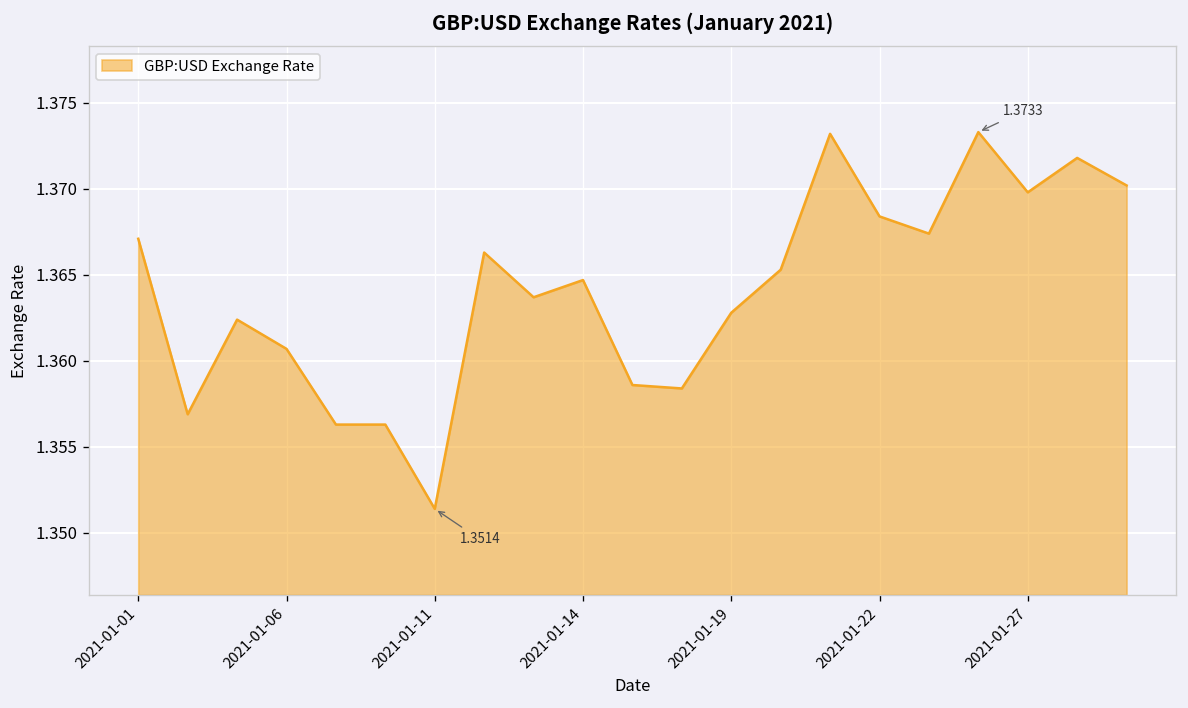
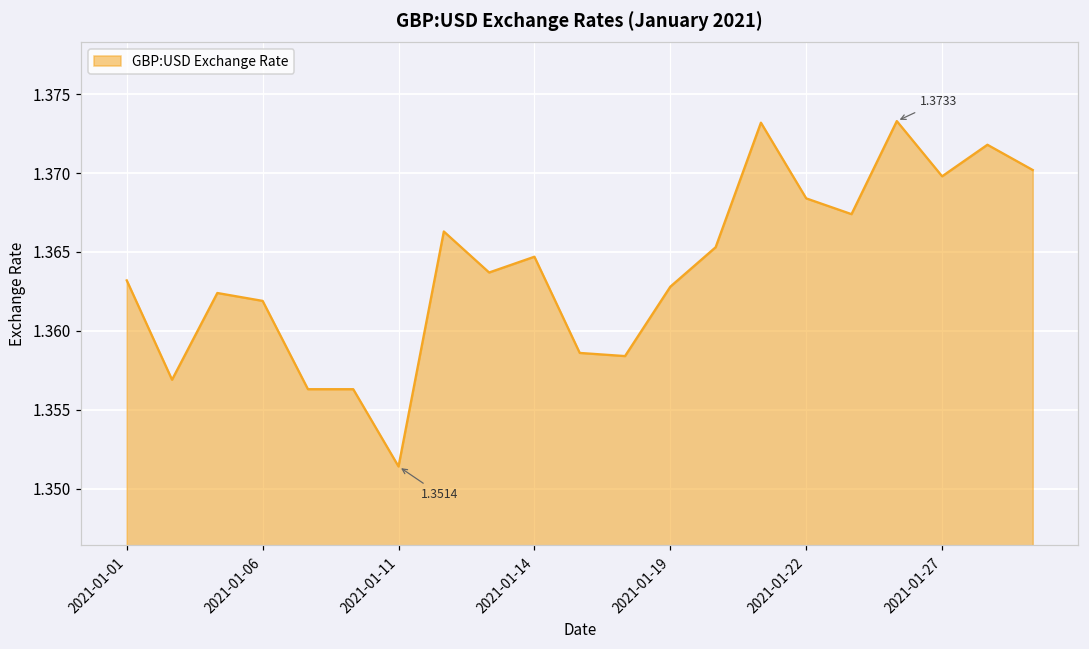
  {
-   "2021-01-01": 1.3671,
-   "2021-01-06": 1.3607,
+   "2021-01-01": 1.3632,
+   "2021-01-06": 1.3619,
    "2021-01-14": 1.3647,
    "2021-01-19": 1.3628,
    "2021-01-22": 1.3684,
    "2021-01-27": 1.3698
  }
